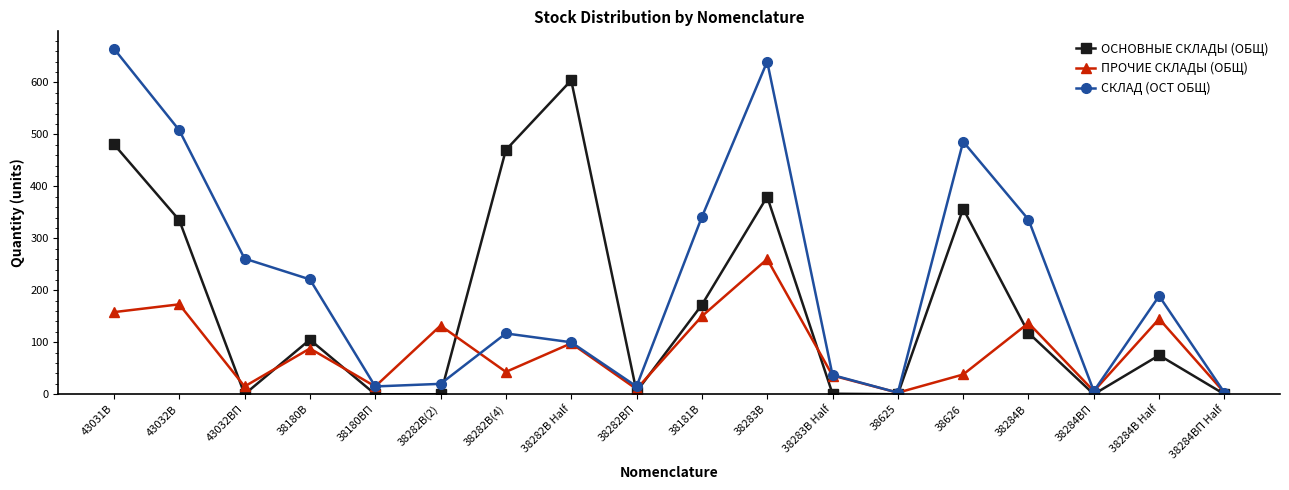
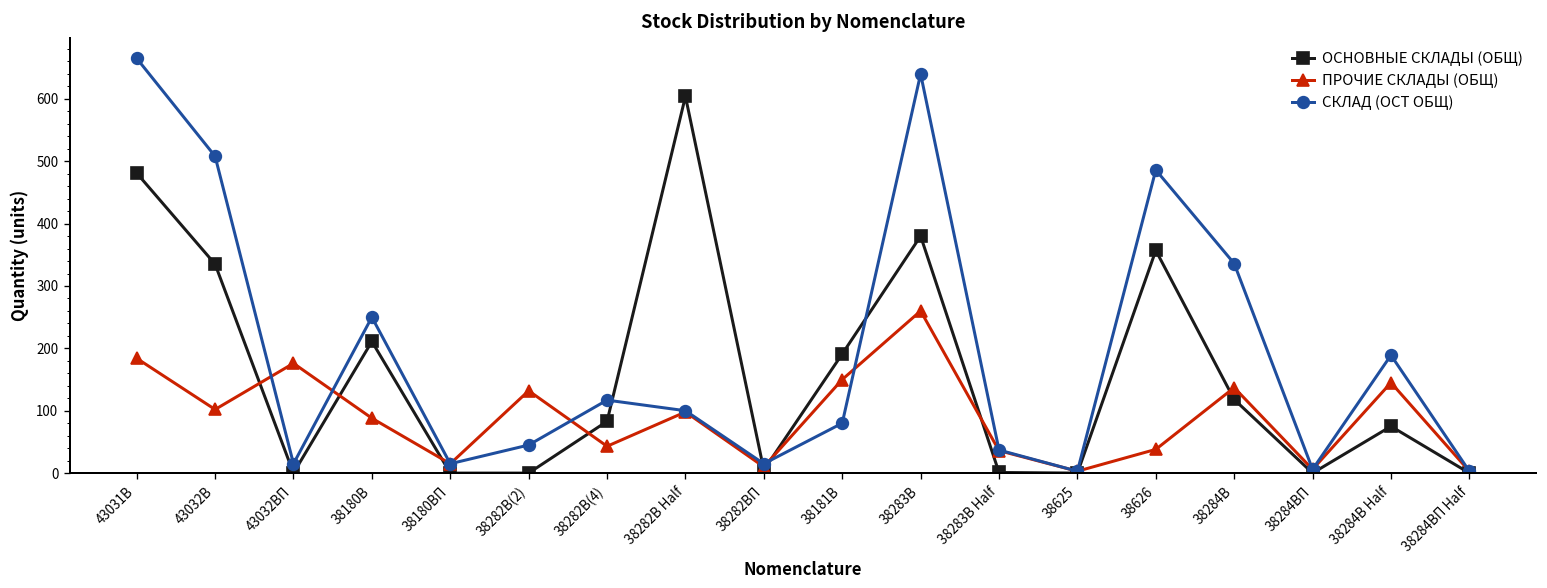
  {
    "ОСНОВНЫЕ СКЛАДЫ (ОБЩ)": {
      "43031В": 480,
      "43032В": 340,
      "43032ВП": 0,
-     "38180В": 110,
+     "38180В": 210,
      "38180ВП": 0,
      "38282В(2)": 0,
-     "38282В(4)": 470,
+     "38282В(4)": 80,
      "38282В Half": 600,
      "38282ВП": 10,
-     "38181В": 170,
+     "38181В": 190,
      "38283В": 380,
      "38283В Half": 0,
      "38626": 360,
      "38284В": 120,
      "38284ВП": 0,
      "38284В Half": 80
    },
    "ПРОЧИЕ СКЛАДЫ (ОБЩ)": {
-     "43031В": 160,
-     "43032В": 170,
-     "43032ВП": 20,
+     "43031В": 180,
+     "43032В": 100,
+     "43032ВП": 180,
      "38180В": 90,
      "38282В(2)": 130,
      "38282В(4)": 40,
      "38282ВП": 10,
      "38181В": 150,
      "38283В": 260,
      "38626": 40,
      "38284В": 140,
      "38284В Half": 150
    },
    "СКЛАД (ОСТ ОБЩ)": {
      "43031В": 670,
      "43032В": 510,
-     "43032ВП": 260,
-     "38180В": 220,
-     "38282В(2)": 20,
+     "43032ВП": 20,
+     "38180В": 250,
+     "38282В(2)": 50,
      "38282В(4)": 120,
      "38282ВП": 20,
-     "38181В": 340,
+     "38181В": 80,
      "38283В": 640,
      "38626": 490,
      "38284В": 340,
      "38284В Half": 190
    }
  }
